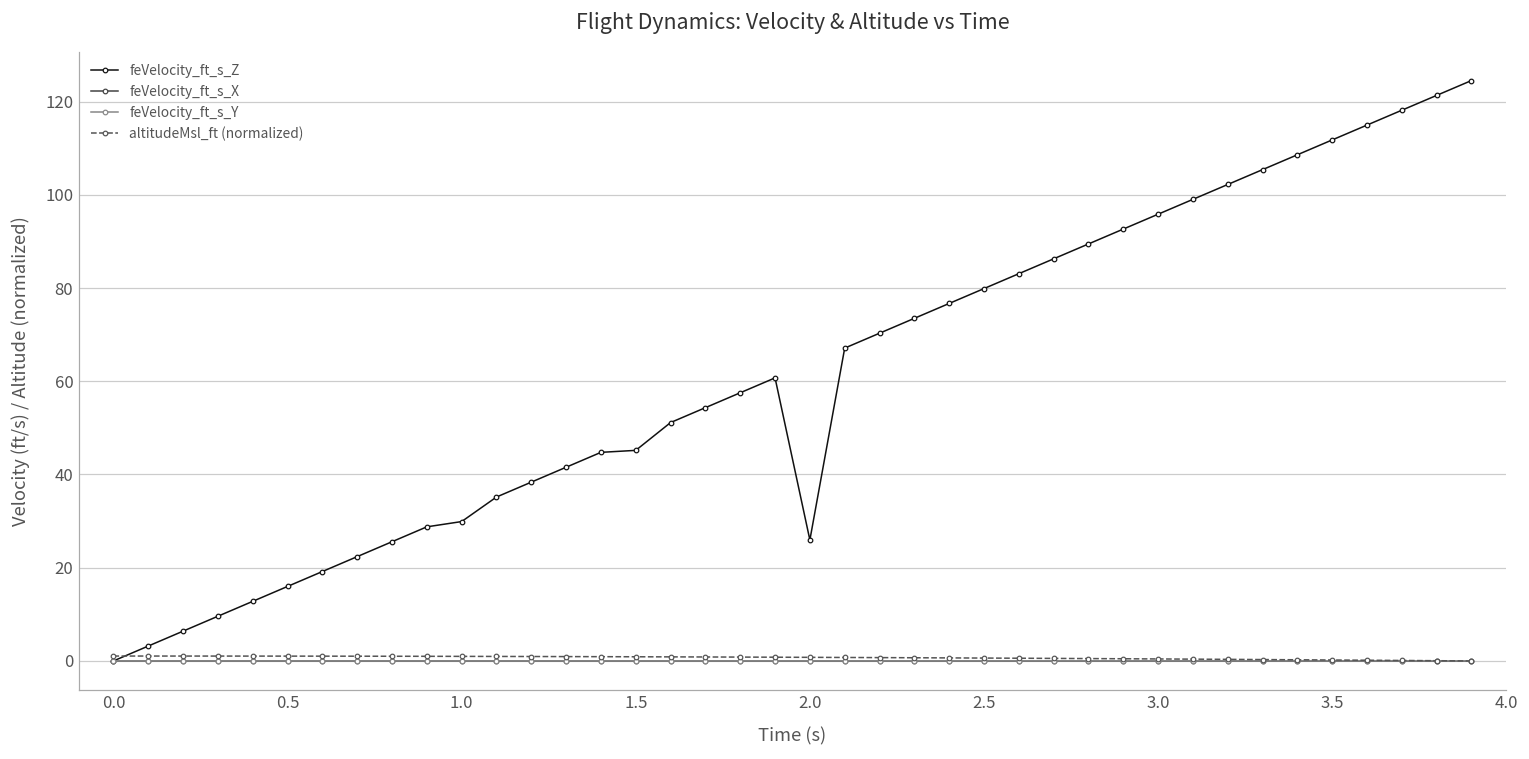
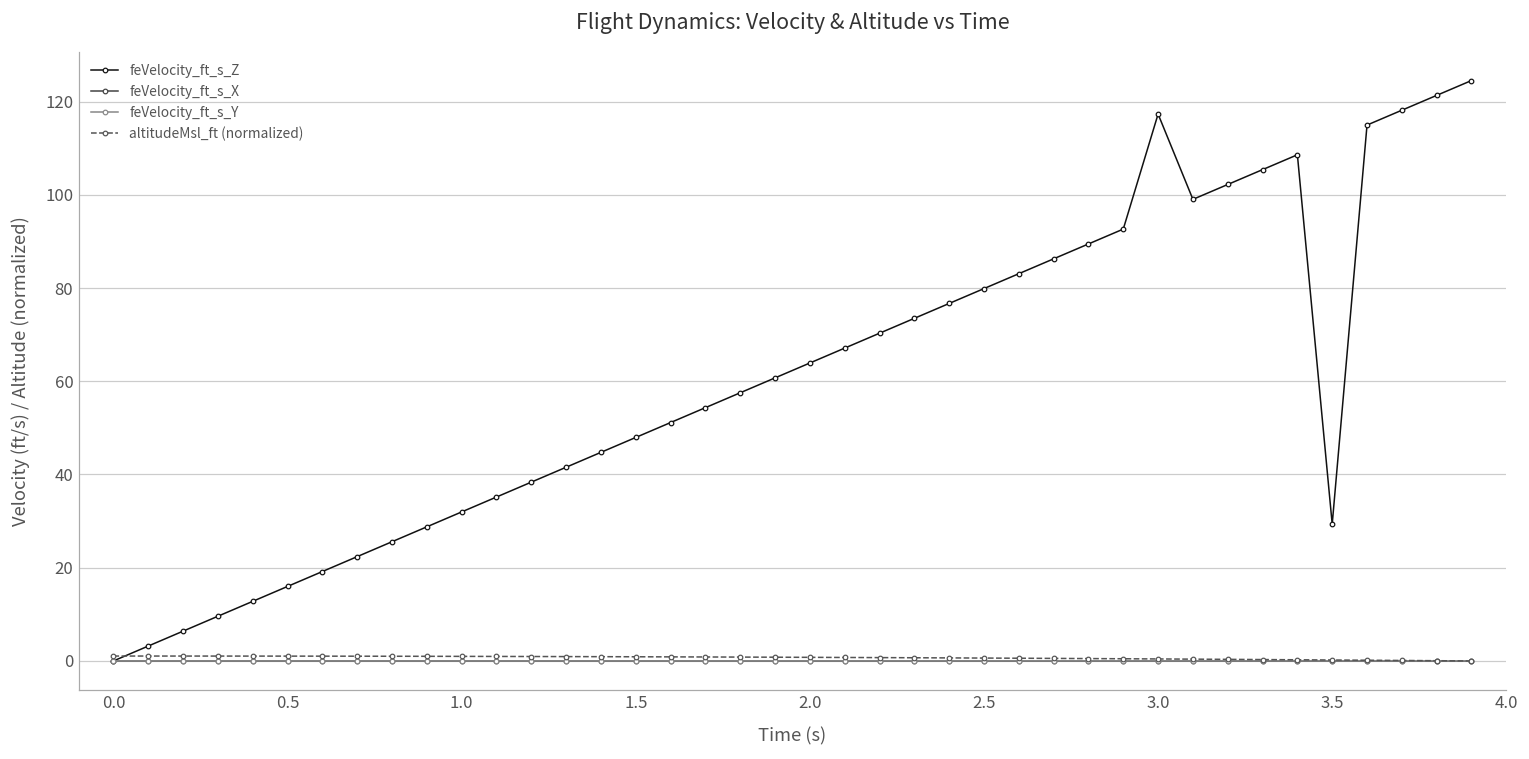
  {
    "feVelocity_ft_s_Z": {
      "0.5": 16,
-     "1.0": 30,
-     "1.5": 45,
-     "2.0": 26,
+     "1.0": 32,
+     "1.5": 48,
+     "2.0": 64,
      "2.5": 80,
-     "3.0": 96,
-     "3.5": 112
+     "3.0": 117,
+     "3.5": 29
    },
    "feVelocity_ft_s_Y": {
      "0.5": 0,
      "1.0": 0,
      "1.5": 0,
      "2.0": 0,
      "2.5": 0
    },
    "altitudeMsl_ft (normalized)": {
      "0.0": 1,
      "0.5": 1,
      "1.0": 1,
      "1.5": 1,
      "2.0": 1,
      "2.5": 1
    }
  }
